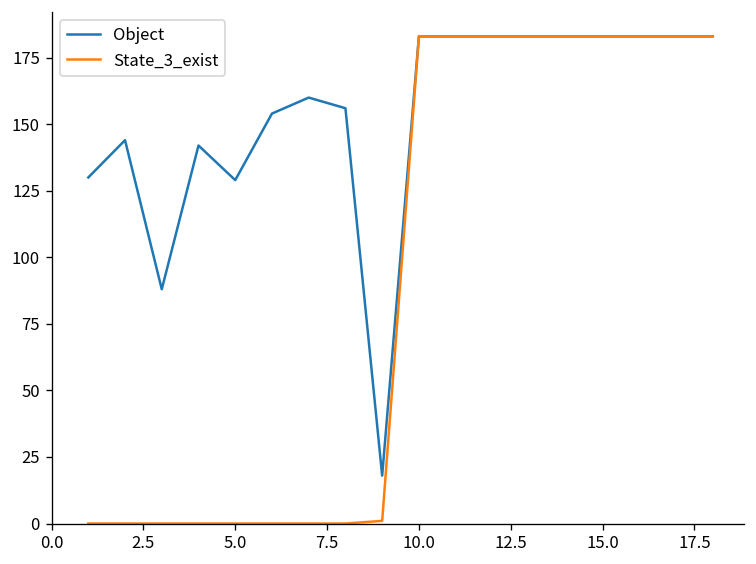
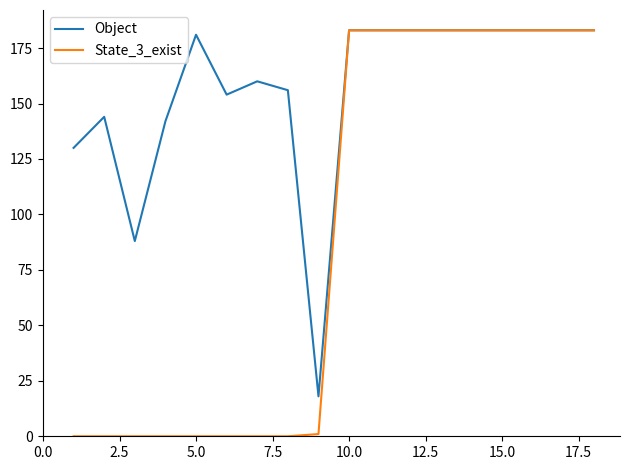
  {
    "Object": {
-     "5.0": 129
+     "5.0": 181
    },
    "State_3_exist": {
      "5.0": 0
    }
  }
